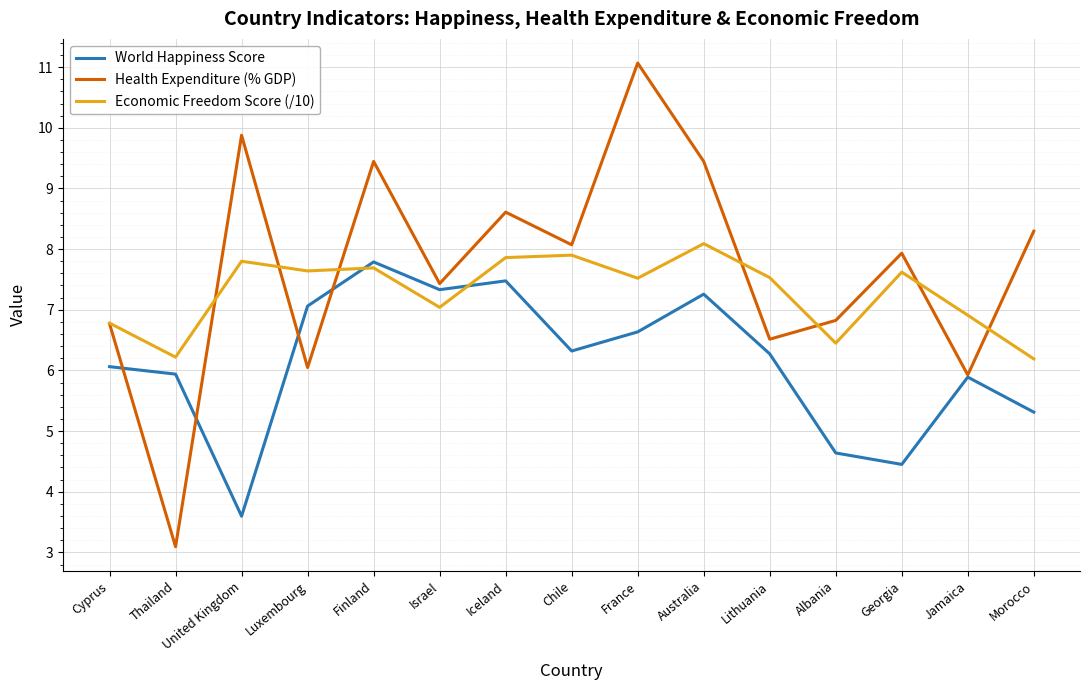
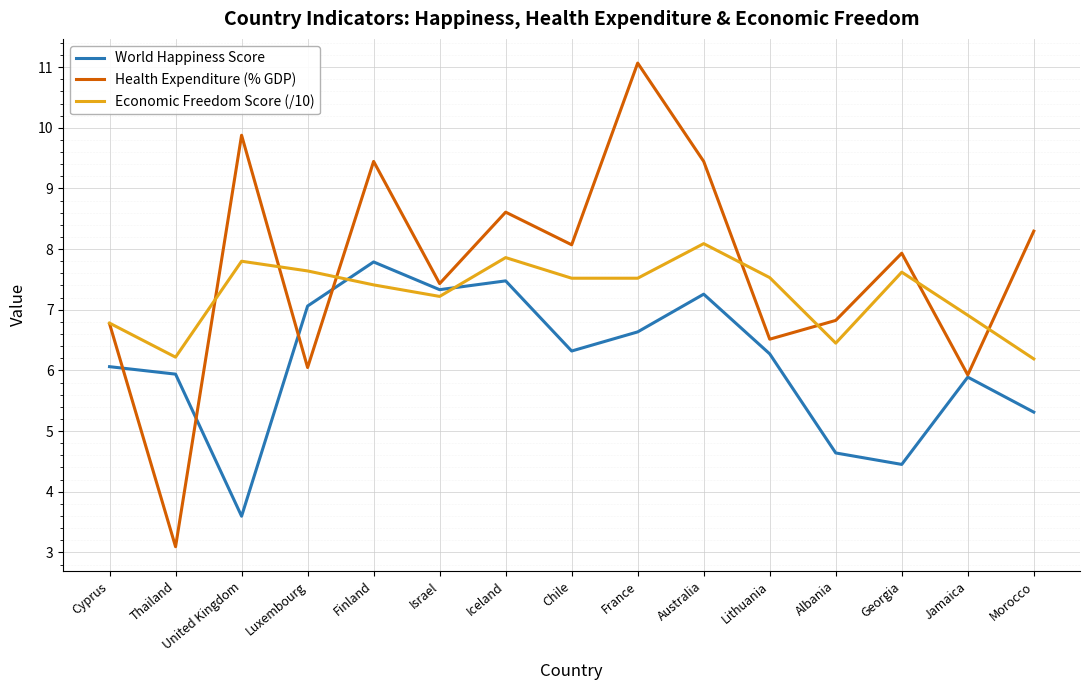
  {
    "World Happiness Score": {
      "Cyprus": 6.1,
      "Thailand": 5.9,
      "United Kingdom": 3.6,
      "Luxembourg": 7.1,
      "Finland": 7.8,
      "Israel": 7.3,
      "Iceland": 7.5,
      "Chile": 6.3,
      "France": 6.6,
      "Australia": 7.3,
      "Lithuania": 6.3,
      "Albania": 4.6,
      "Georgia": 4.5,
      "Morocco": 5.3
    },
    "Health Expenditure (% GDP)": {
      "Thailand": 3.1,
      "United Kingdom": 9.9,
      "Luxembourg": 6.0,
      "Finland": 9.4,
      "Israel": 7.4,
      "Iceland": 8.6,
      "Chile": 8.1,
      "France": 11.1,
      "Australia": 9.4,
      "Lithuania": 6.5,
      "Albania": 6.8,
      "Georgia": 7.9,
      "Morocco": 8.3
    },
    "Economic Freedom Score (/10)": {
      "Thailand": 6.2,
      "United Kingdom": 7.8,
      "Luxembourg": 7.6,
-     "Finland": 7.7,
-     "Israel": 7.0,
+     "Finland": 7.4,
+     "Israel": 7.2,
      "Iceland": 7.9,
-     "Chile": 7.9,
+     "Chile": 7.5,
      "France": 7.5,
      "Australia": 8.1,
      "Lithuania": 7.5,
      "Albania": 6.5,
      "Georgia": 7.6,
      "Jamaica": 6.9,
      "Morocco": 6.2
    }
  }
